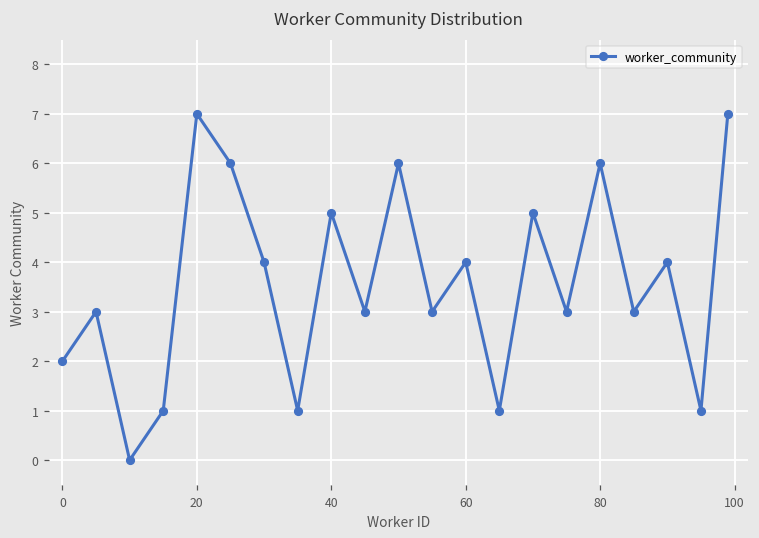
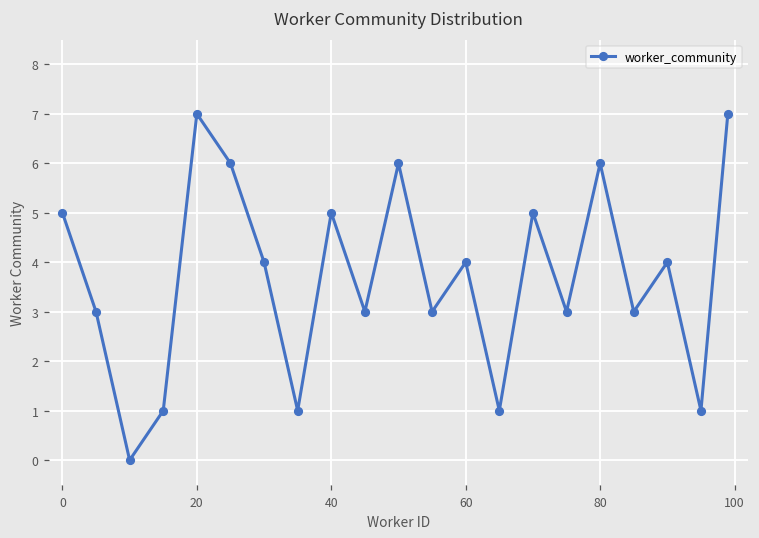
  {
-   "0": 2,
+   "0": 5,
    "20": 7,
    "40": 5,
    "60": 4,
    "80": 6
  }
